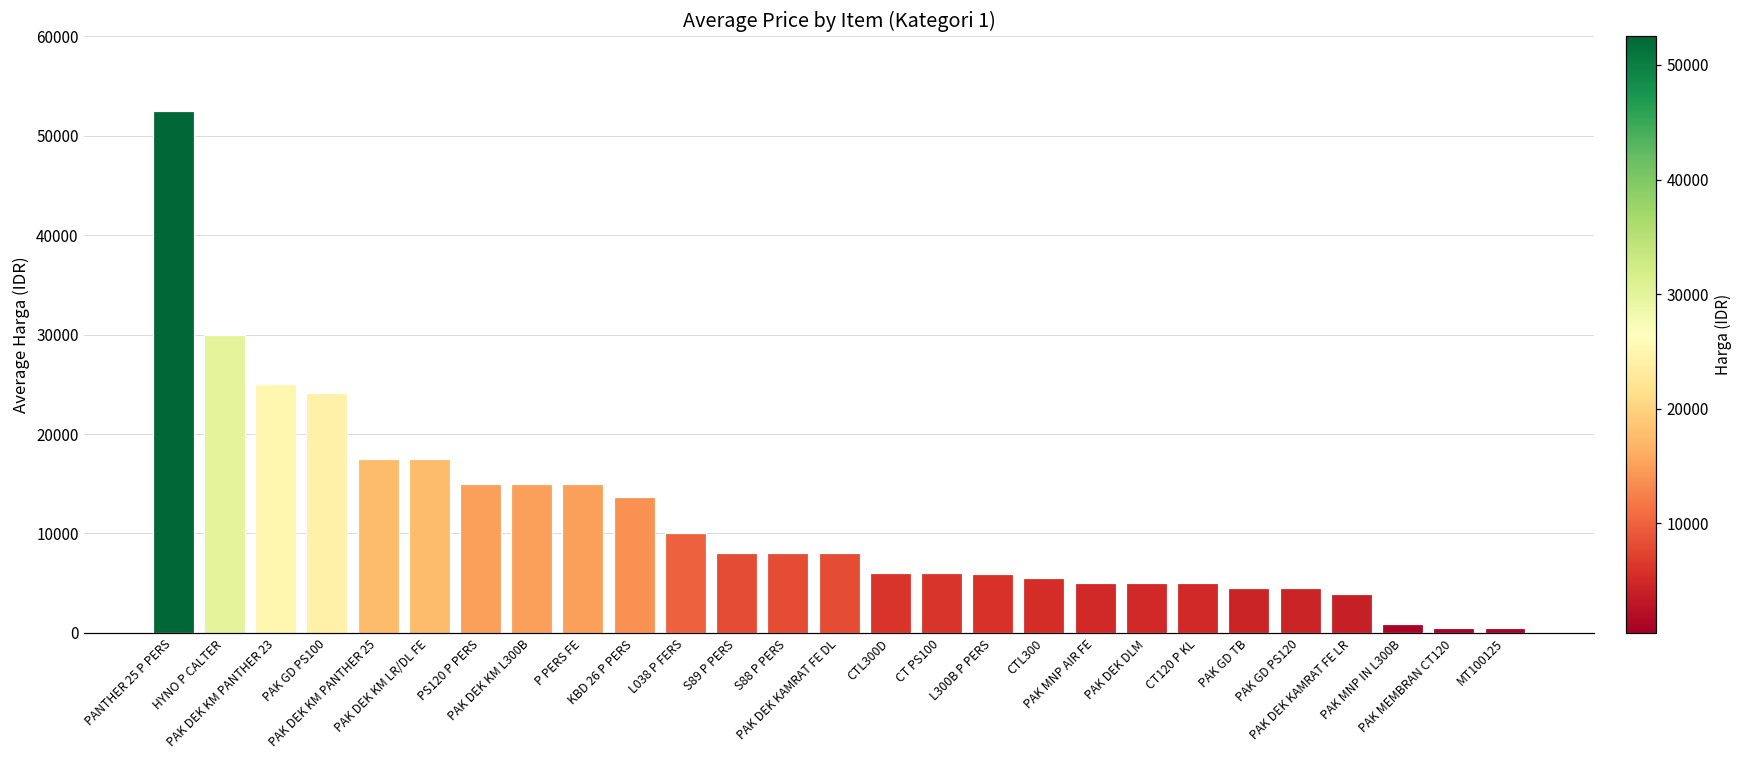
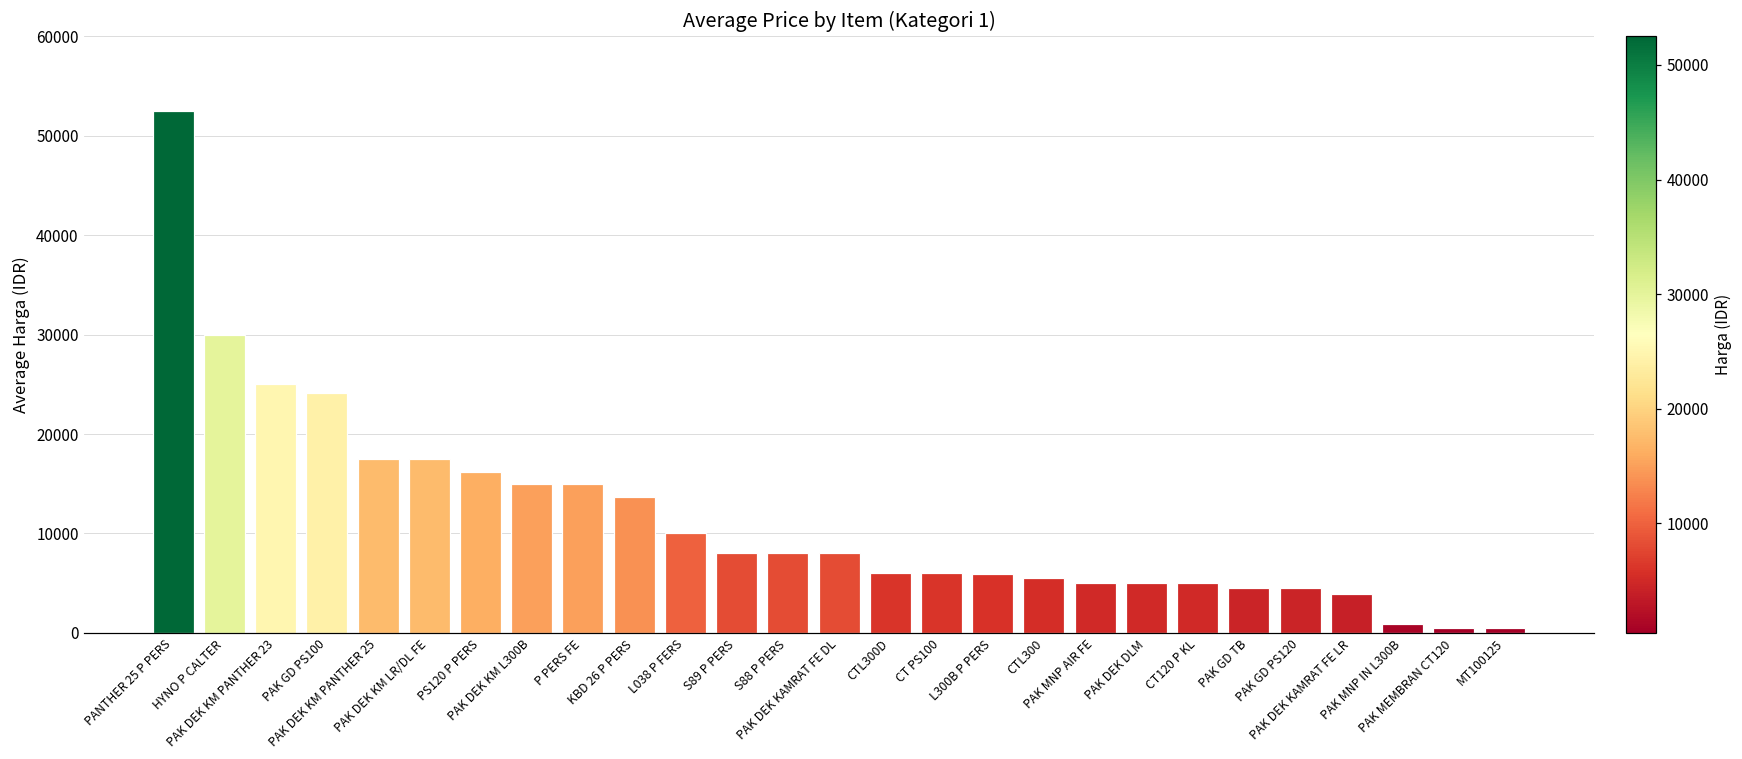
  {
    "PANTHER 25 P PERS": 53000,
    "HYNO P CALTER": 30000,
    "PAK DEK KM PANTHER 23": 25000,
    "PAK GD PS100": 24000,
    "PAK DEK KM PANTHER 25": 18000,
    "PAK DEK KM LR/DL FE": 18000,
-   "PS120 P PERS": 15000,
+   "PS120 P PERS": 16000,
    "PAK DEK KM L300B": 15000,
    "P PERS FE": 15000,
    "KBD 26 P PERS": 14000,
    "L038 P FERS": 10000,
    "S89 P PERS": 8000,
    "S88 P PERS": 8000,
    "PAK DEK KAMRAT FE DL": 8000,
    "CTL300D": 6000,
    "CT PS100": 6000,
    "L300B P PERS": 6000,
    "CTL300": 6000,
    "PAK MNP AIR FE": 5000,
    "PAK DEK DLM": 5000,
    "CT120 P KL": 5000,
    "PAK GD TB": 5000,
    "PAK GD PS120": 5000,
    "PAK DEK KAMRAT FE LR": 4000,
    "PAK MNP IN L300B": 1000,
    "PAK MEMBRAN CT120": 1000,
    "MT100125": 0
  }
